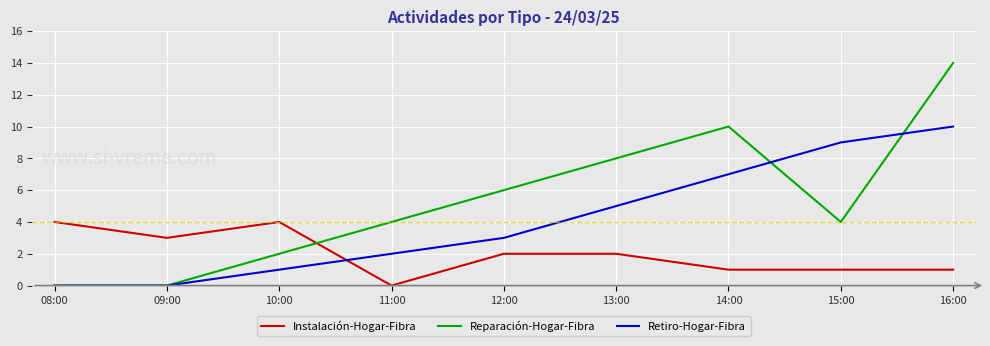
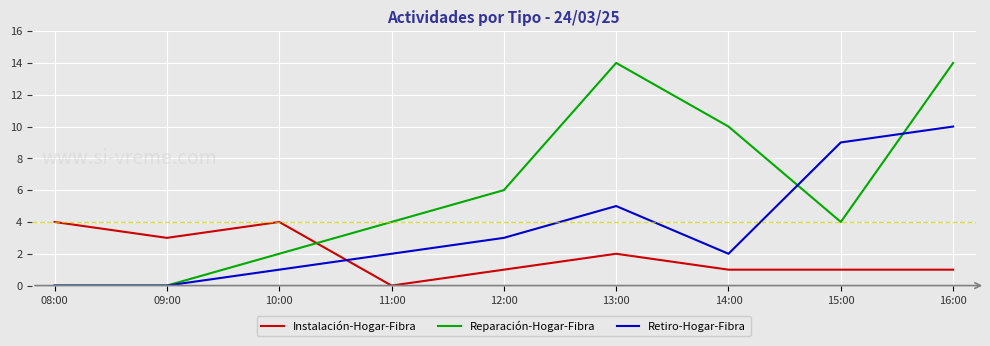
  {
    "Instalación-Hogar-Fibra": {
      "08:00": 4,
      "09:00": 3,
      "10:00": 4,
      "11:00": 0,
-     "12:00": 2,
+     "12:00": 1,
      "13:00": 2,
      "14:00": 1,
      "15:00": 1,
      "16:00": 1
    },
    "Reparación-Hogar-Fibra": {
      "10:00": 2,
      "11:00": 4,
      "12:00": 6,
-     "13:00": 8,
+     "13:00": 14,
      "14:00": 10,
      "15:00": 4,
      "16:00": 14
    },
    "Retiro-Hogar-Fibra": {
      "10:00": 1,
      "11:00": 2,
      "12:00": 3,
      "13:00": 5,
-     "14:00": 7,
+     "14:00": 2,
      "15:00": 9,
      "16:00": 10
    }
  }
